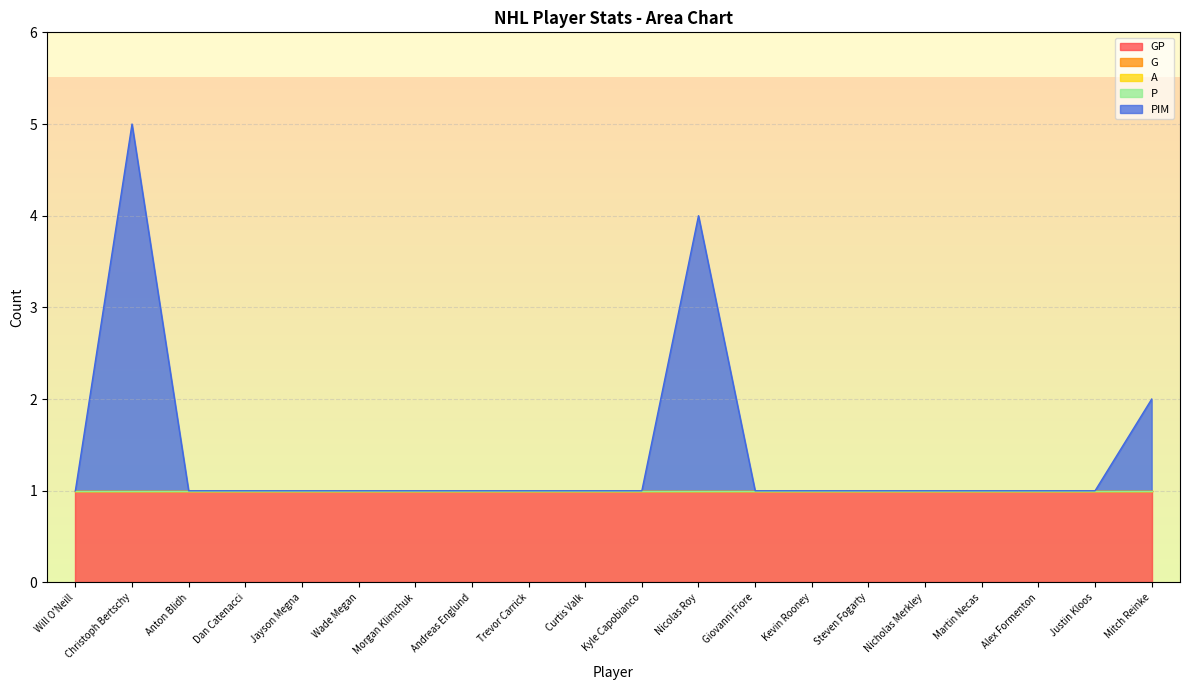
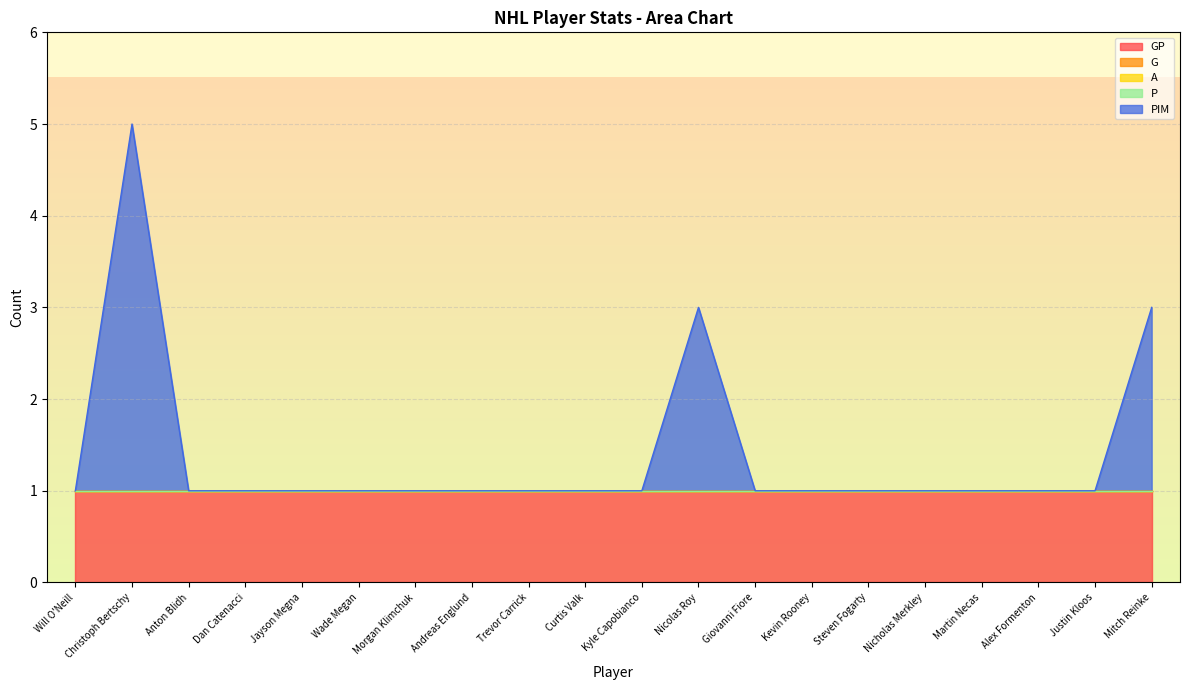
  {
    "P": {
      "Christoph Bertschy": 1.0,
      "Nicolas Roy": 1.0,
      "Mitch Reinke": 1.0
    },
    "PIM": {
      "Christoph Bertschy": 5.0,
-     "Nicolas Roy": 4.0,
-     "Mitch Reinke": 2.0
+     "Nicolas Roy": 3.0,
+     "Mitch Reinke": 3.0
    }
  }
